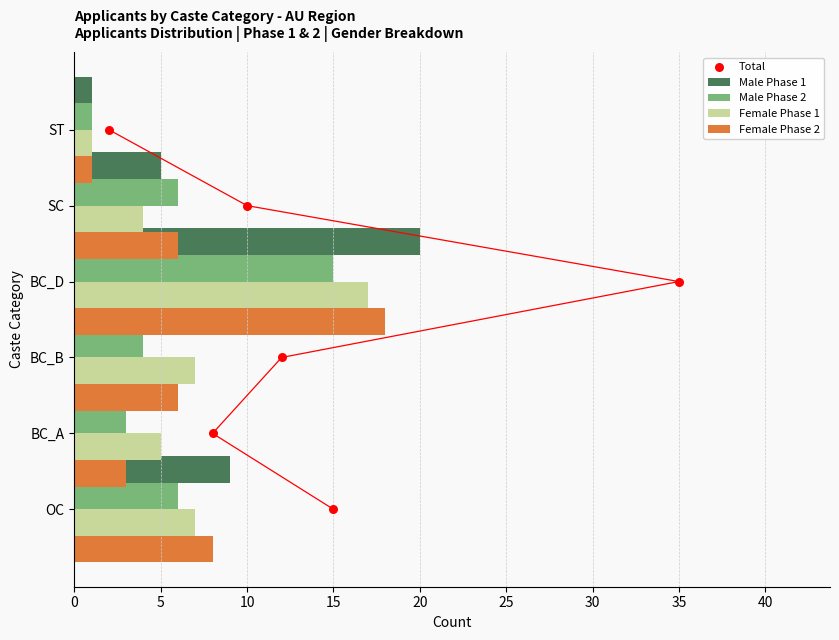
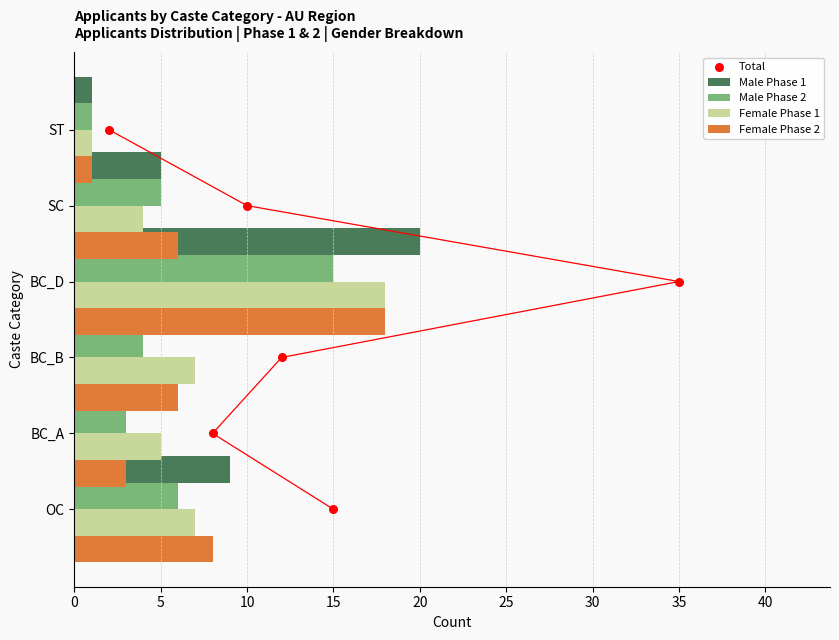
  {
    "Male Phase 2": {
      "ST": 1,
-     "SC": 6,
+     "SC": 5,
      "BC_D": 15,
      "BC_B": 4,
      "BC_A": 3,
      "OC": 6
    },
    "Female Phase 1": {
      "ST": 1,
      "SC": 4,
-     "BC_D": 17,
+     "BC_D": 18,
      "BC_B": 7,
      "BC_A": 5,
      "OC": 7
    }
  }
